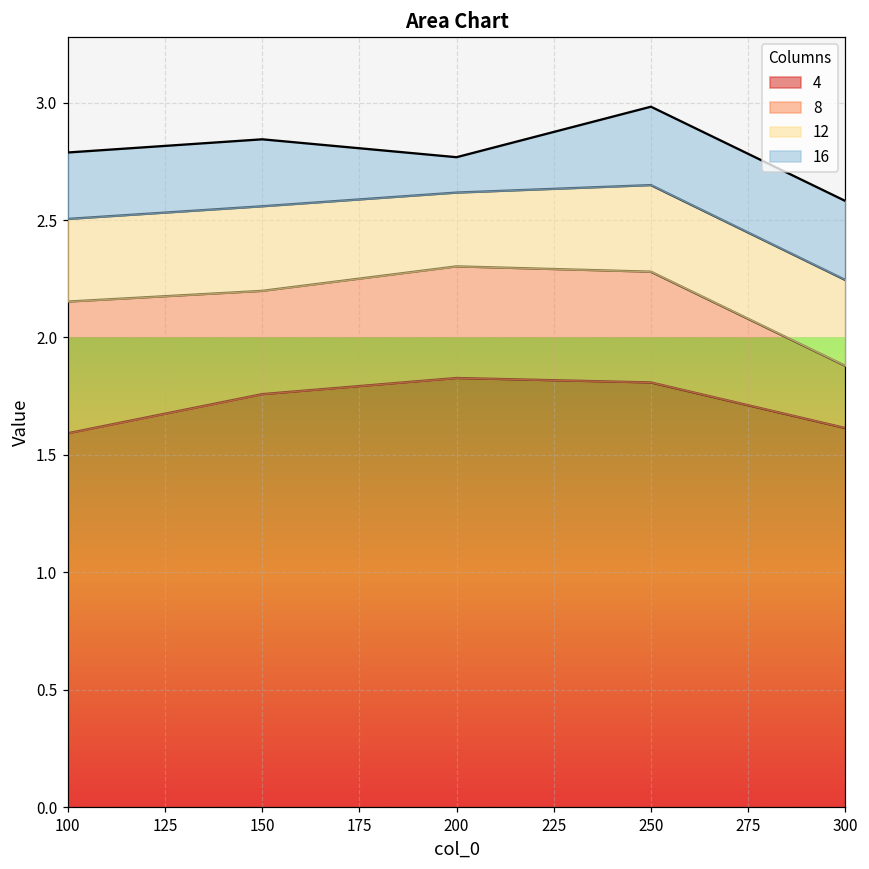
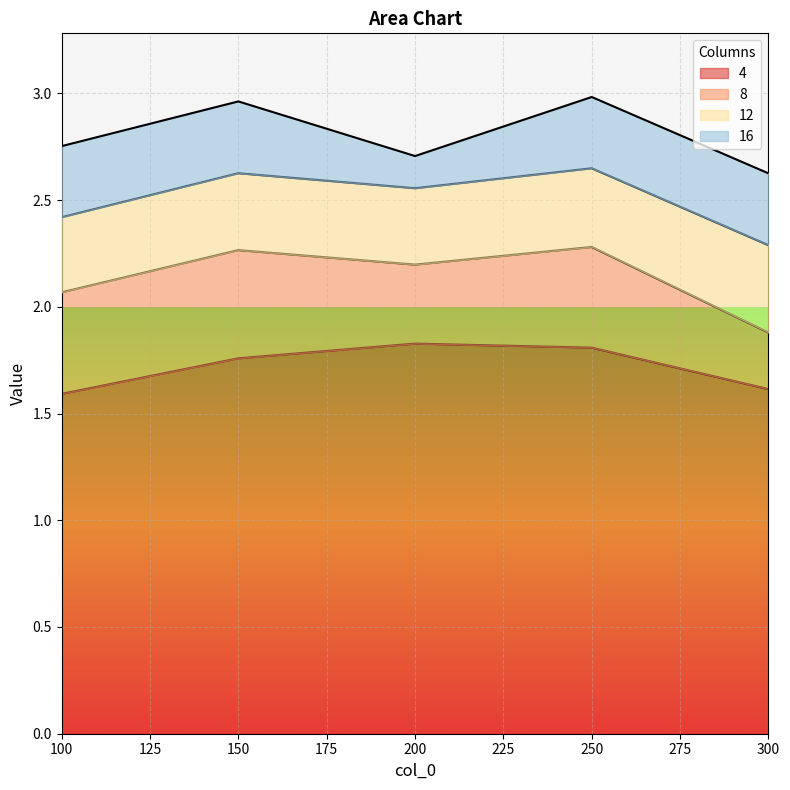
  {
    "4": {
      "100": 1.59,
      "150": 1.76,
      "200": 1.83,
      "250": 1.81,
      "300": 1.61
    },
    "8": {
-     "100": 0.56,
-     "150": 0.44,
-     "200": 0.48,
+     "100": 0.48,
+     "150": 0.51,
+     "200": 0.37,
      "250": 0.47,
      "300": 0.26
    },
    "12": {
      "100": 0.35,
      "150": 0.36,
-     "200": 0.31,
+     "200": 0.36,
      "250": 0.37,
-     "300": 0.37
+     "300": 0.41
    },
    "16": {
-     "100": 0.28,
-     "150": 0.29,
+     "100": 0.33,
+     "150": 0.34,
      "200": 0.15,
      "250": 0.33,
      "300": 0.34
    }
  }
